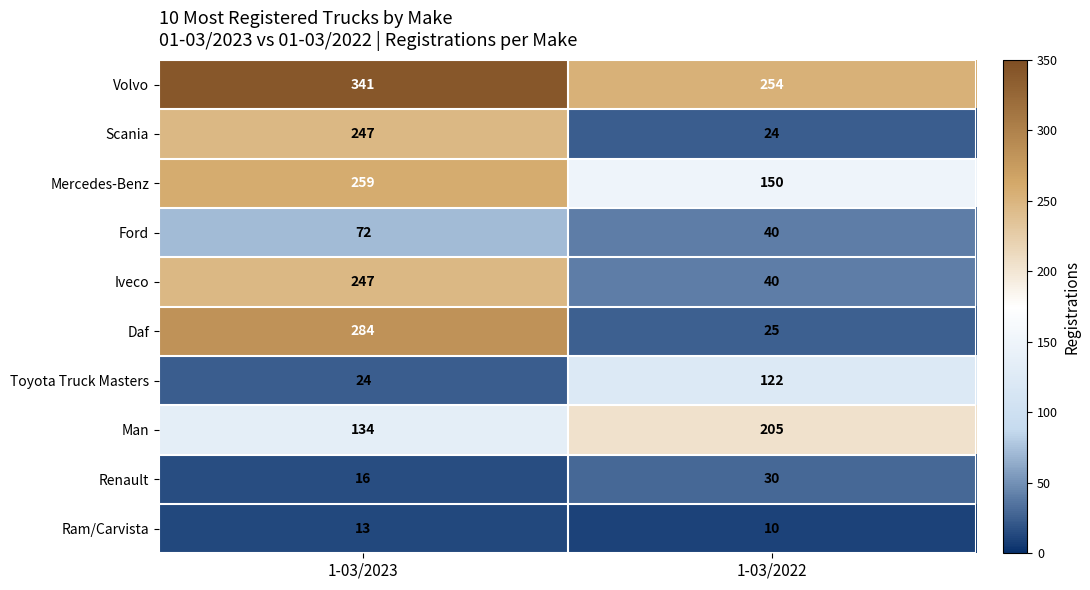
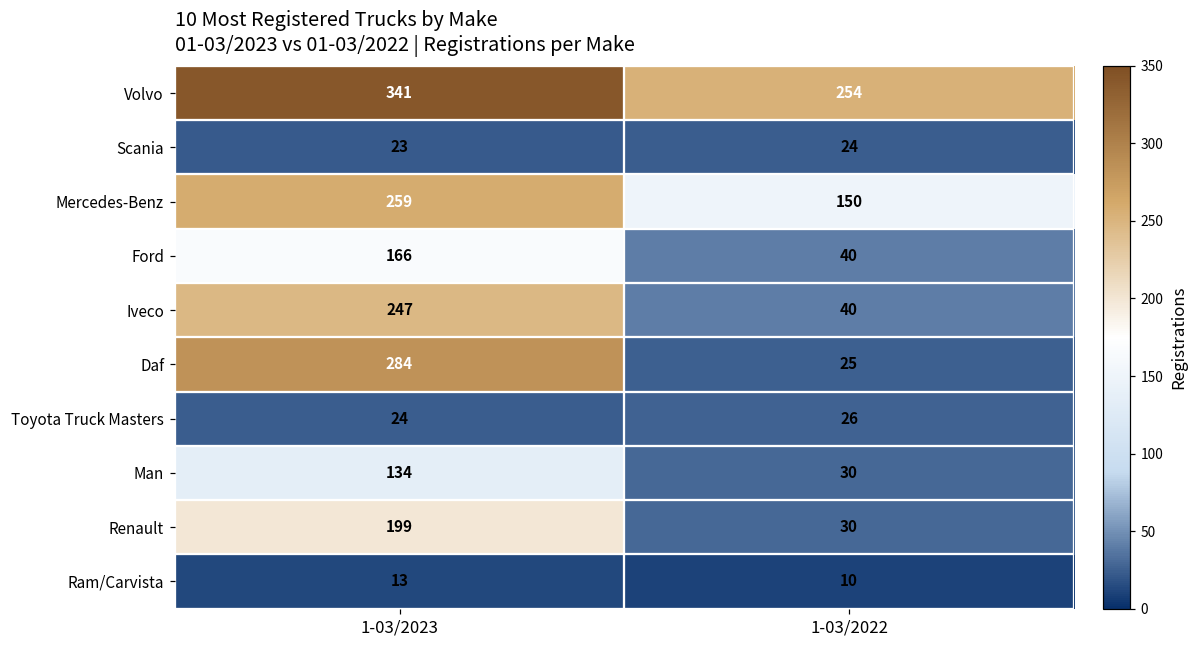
  {
    "Volvo": {
      "1-03/2023": 341,
      "1-03/2022": 254
    },
    "Scania": {
-     "1-03/2023": 247,
+     "1-03/2023": 23,
      "1-03/2022": 24
    },
    "Mercedes-Benz": {
      "1-03/2023": 259,
      "1-03/2022": 150
    },
    "Ford": {
-     "1-03/2023": 72,
+     "1-03/2023": 166,
      "1-03/2022": 40
    },
    "Iveco": {
      "1-03/2023": 247,
      "1-03/2022": 40
    },
    "Daf": {
      "1-03/2023": 284,
      "1-03/2022": 25
    },
    "Toyota Truck Masters": {
      "1-03/2023": 24,
-     "1-03/2022": 122
+     "1-03/2022": 26
    },
    "Man": {
      "1-03/2023": 134,
-     "1-03/2022": 205
+     "1-03/2022": 30
    },
    "Renault": {
-     "1-03/2023": 16,
+     "1-03/2023": 199,
      "1-03/2022": 30
    },
    "Ram/Carvista": {
      "1-03/2023": 13,
      "1-03/2022": 10
    }
  }
